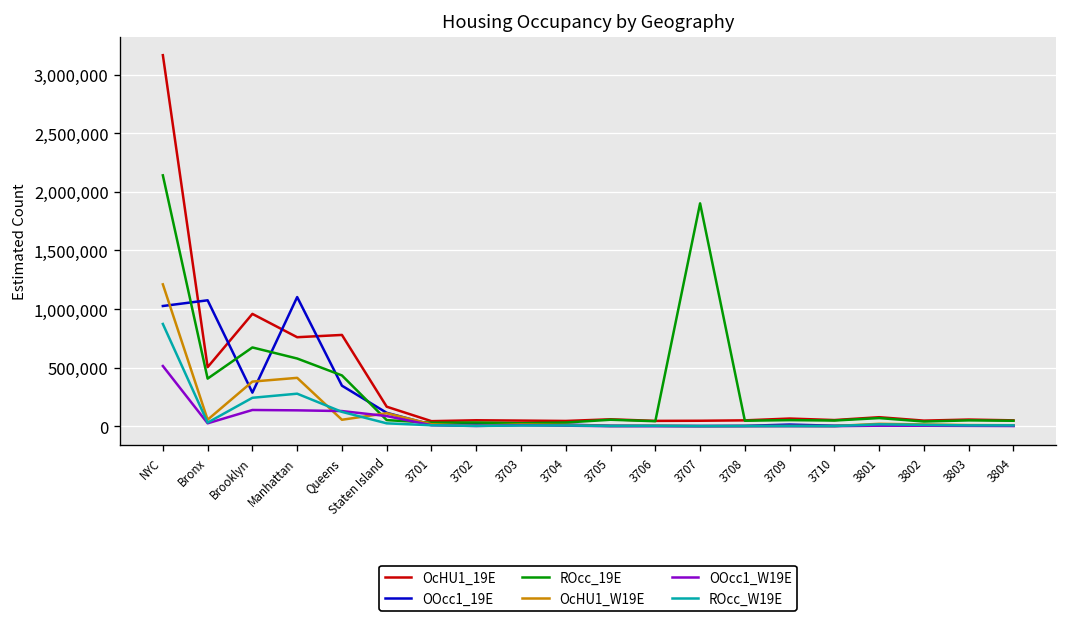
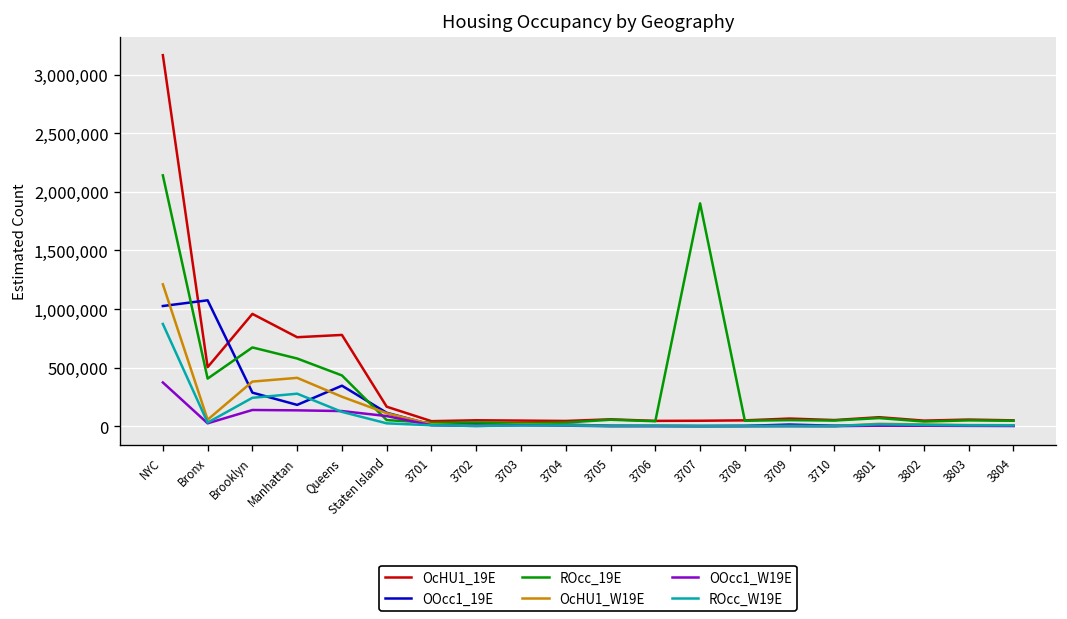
  {
    "OcHU1_19E": {
      "NYC": "3,200,000",
      "Bronx": "500,000",
      "Brooklyn": "1,000,000",
      "Manhattan": "800,000",
      "Queens": "800,000",
      "Staten Island": "200,000",
      "3707": "0"
    },
    "OOcc1_19E": {
      "NYC": "1,000,000",
      "Bronx": "1,100,000",
      "Brooklyn": "300,000",
-     "Manhattan": "1,100,000",
+     "Manhattan": "200,000",
      "Queens": "300,000"
    },
    "ROcc_19E": {
      "NYC": "2,100,000",
      "Bronx": "400,000",
      "Brooklyn": "700,000",
      "Manhattan": "600,000",
      "Queens": "400,000",
      "Staten Island": "100,000",
      "3707": "1,900,000"
    },
    "OcHU1_W19E": {
      "NYC": "1,200,000",
      "Brooklyn": "400,000",
      "Manhattan": "400,000",
-     "Queens": "100,000"
+     "Queens": "300,000"
    },
    "OOcc1_W19E": {
-     "NYC": "500,000",
+     "NYC": "400,000",
      "Brooklyn": "100,000",
      "Manhattan": "100,000"
    },
    "ROcc_W19E": {
      "NYC": "900,000",
      "Brooklyn": "200,000",
      "Manhattan": "300,000",
      "Staten Island": "0"
    }
  }
